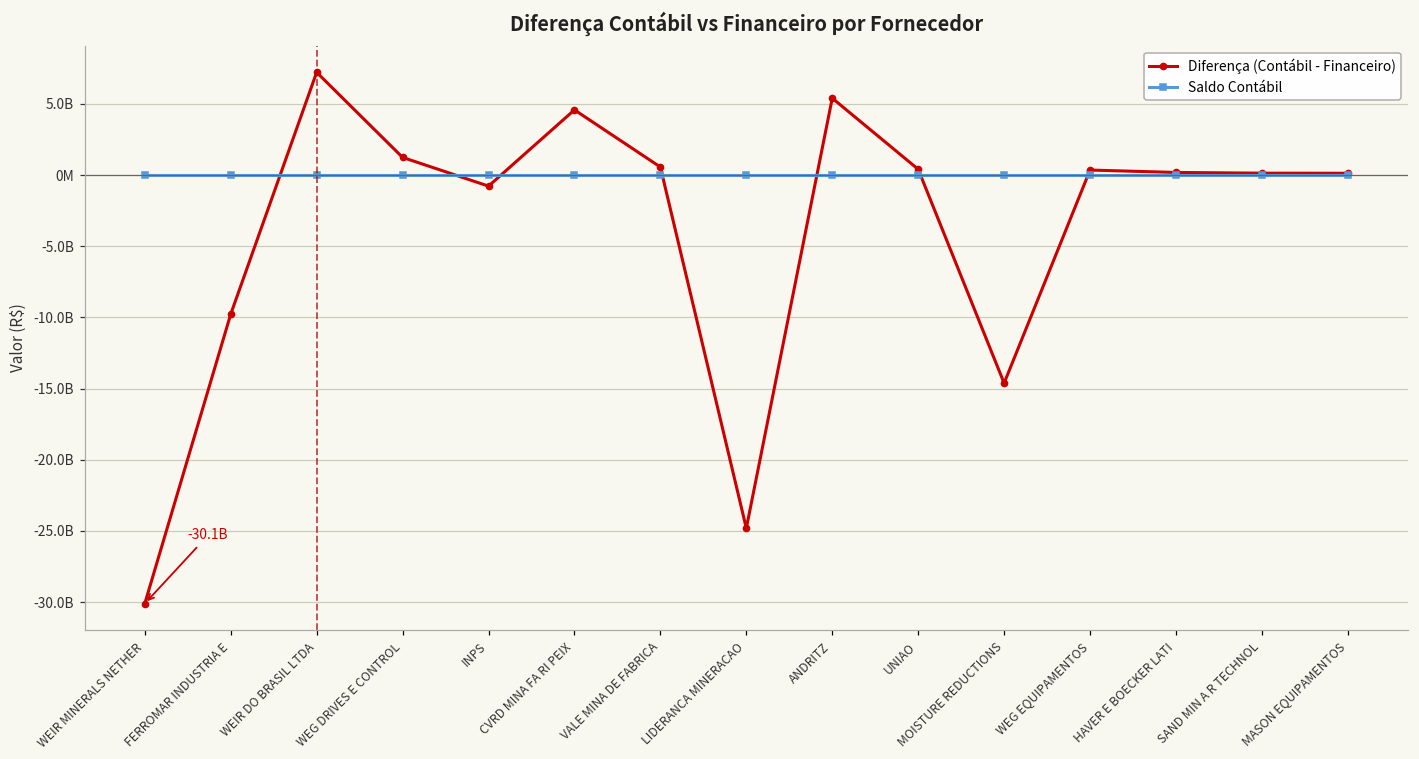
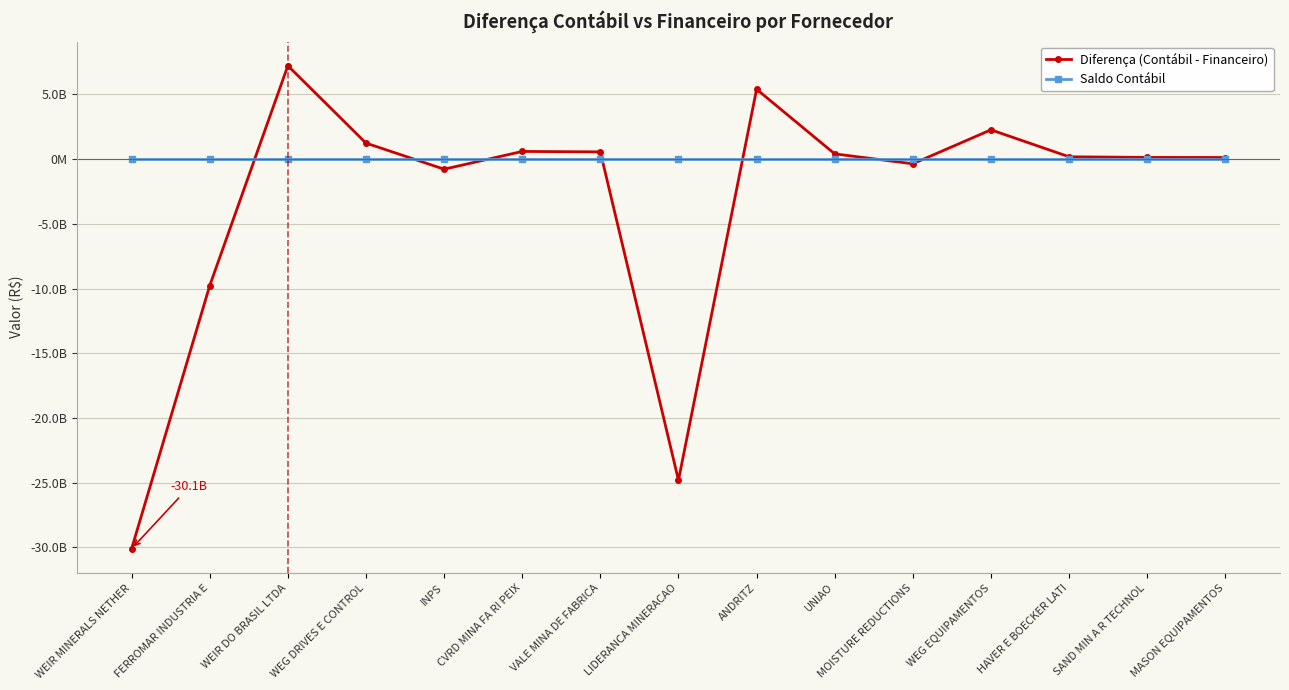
  {
    "Diferença (Contábil - Financeiro)": {
      "FERROMAR INDUSTRIA E": -9800000000,
      "WEIR DO BRASIL LTDA": 7200000000,
      "WEG DRIVES E CONTROL": 1200000000,
      "INPS": -800000000,
-     "CVRD MINA FA RI PEIX": 4600000000,
+     "CVRD MINA FA RI PEIX": 600000000,
      "VALE MINA DE FABRICA": 600000000,
      "LIDERANCA MINERACAO": -24800000000,
      "ANDRITZ": 5400000000,
      "UNIAO": 400000000,
-     "MOISTURE REDUCTIONS": -14600000000,
-     "WEG EQUIPAMENTOS": 400000000
+     "MOISTURE REDUCTIONS": -400000000,
+     "WEG EQUIPAMENTOS": 2300000000
    },
    "Saldo Contábil": {
      "WEIR MINERALS NETHER": 0,
      "FERROMAR INDUSTRIA E": 0,
      "WEIR DO BRASIL LTDA": 0,
      "WEG DRIVES E CONTROL": 0,
      "INPS": 0,
      "CVRD MINA FA RI PEIX": 0,
      "VALE MINA DE FABRICA": 0,
      "LIDERANCA MINERACAO": 0,
      "ANDRITZ": 0,
      "UNIAO": 0,
      "MOISTURE REDUCTIONS": 0,
      "WEG EQUIPAMENTOS": 0
    }
  }
